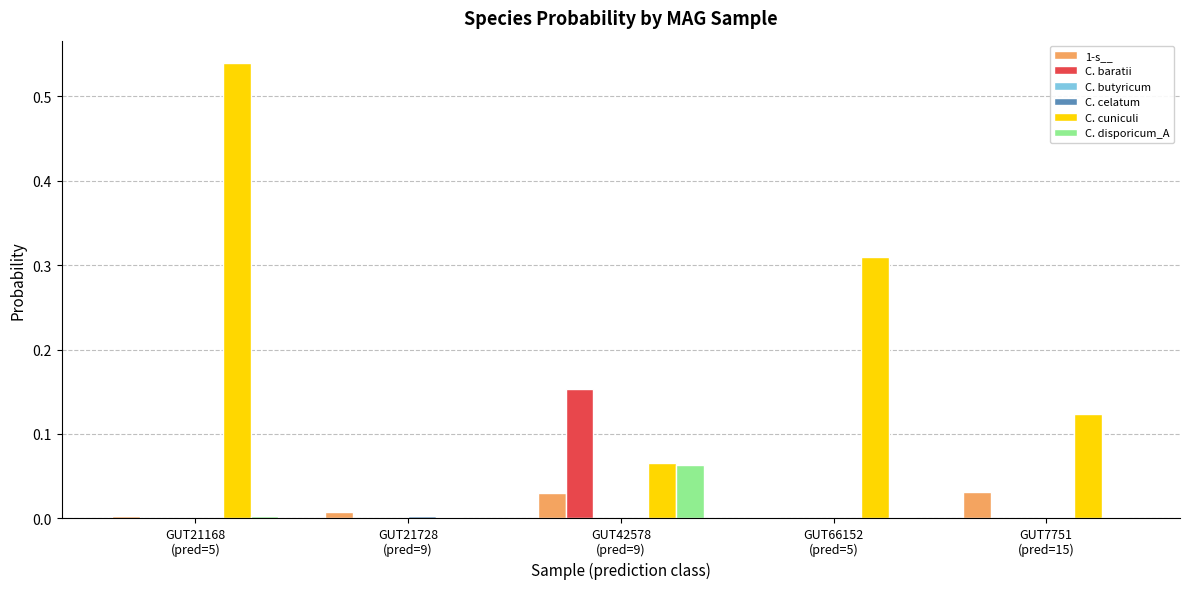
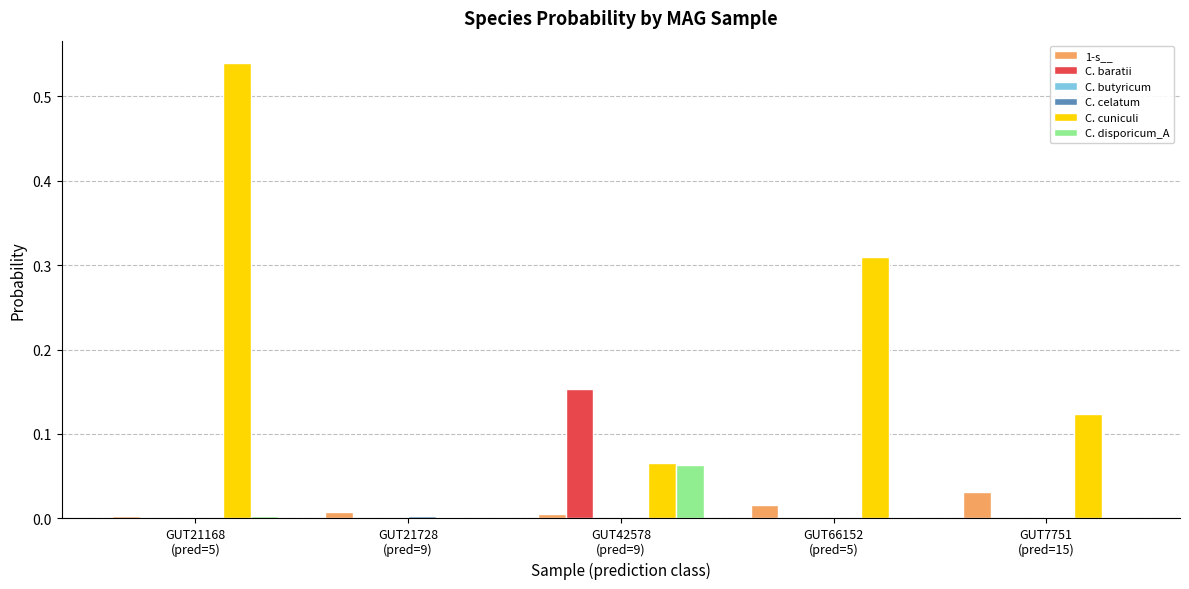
  {
    "1-s__": {
      "GUT21168 (pred=5)": 0.00,
      "GUT21728 (pred=9)": 0.01,
-     "GUT42578 (pred=9)": 0.03,
-     "GUT66152 (pred=5)": 0.00,
+     "GUT42578 (pred=9)": 0.01,
+     "GUT66152 (pred=5)": 0.02,
      "GUT7751 (pred=15)": 0.03
    }
  }
